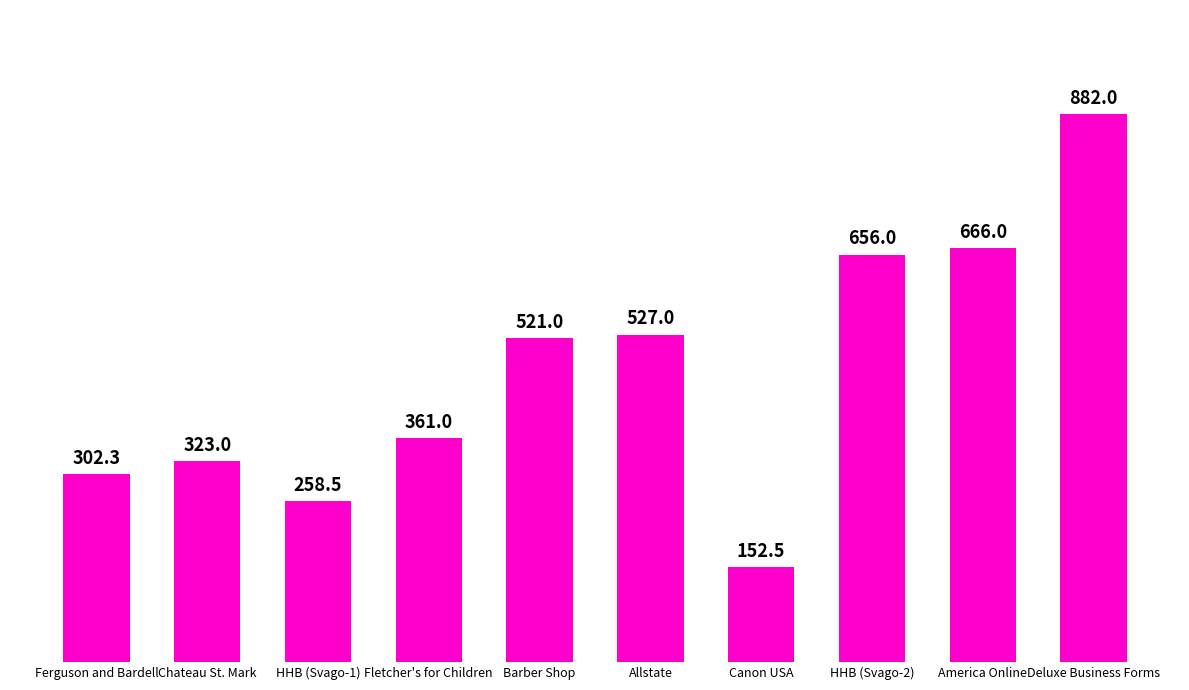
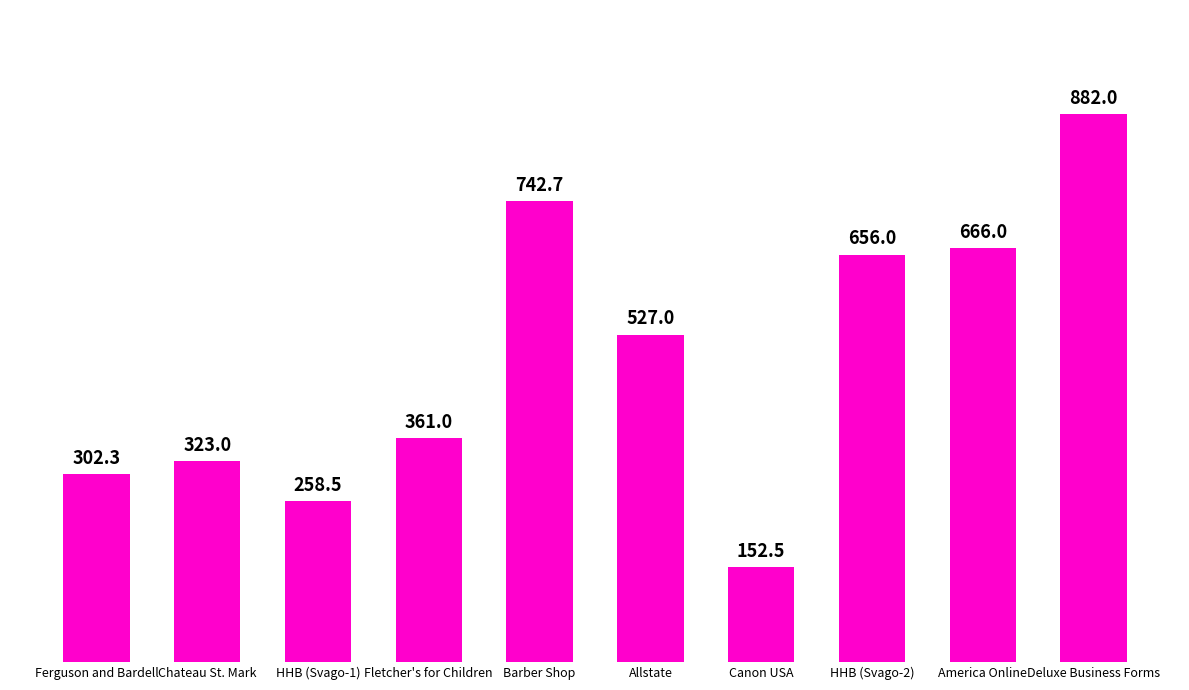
  {
-   "Barber Shop": 521.0
+   "Barber Shop": 742.7
  }
